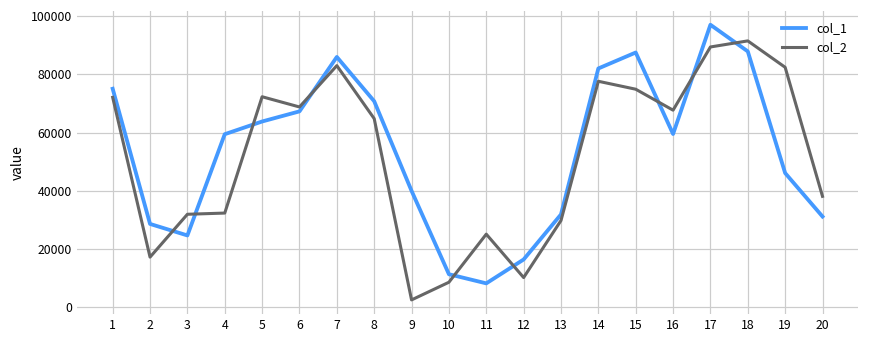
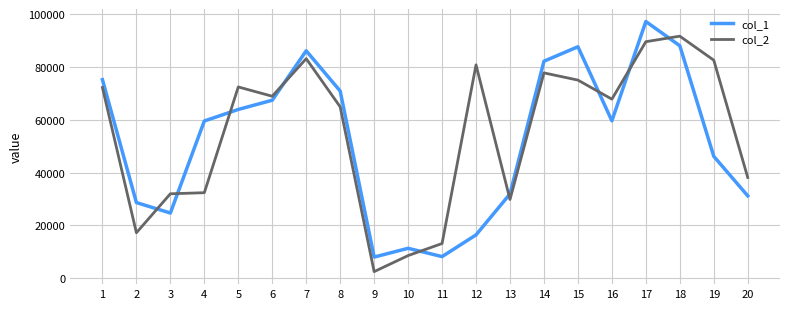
  {
    "col_1": {
      "1": 75000,
      "2": 29000,
      "3": 25000,
      "4": 59000,
      "5": 64000,
      "6": 67000,
      "7": 86000,
      "8": 71000,
-     "9": 40000,
+     "9": 8000,
      "10": 11000,
      "11": 8000,
      "12": 16000,
      "13": 32000,
      "14": 82000,
      "15": 88000,
      "16": 60000,
      "17": 97000,
      "18": 88000,
      "19": 46000,
      "20": 31000
    },
    "col_2": {
      "1": 72000,
      "2": 17000,
      "3": 32000,
      "4": 32000,
      "5": 72000,
      "6": 69000,
      "7": 83000,
      "8": 65000,
      "9": 3000,
      "10": 9000,
-     "11": 25000,
-     "12": 10000,
+     "11": 13000,
+     "12": 81000,
      "13": 30000,
      "14": 78000,
      "15": 75000,
      "16": 68000,
      "17": 89000,
      "18": 92000,
      "19": 82000,
      "20": 38000
    }
  }
